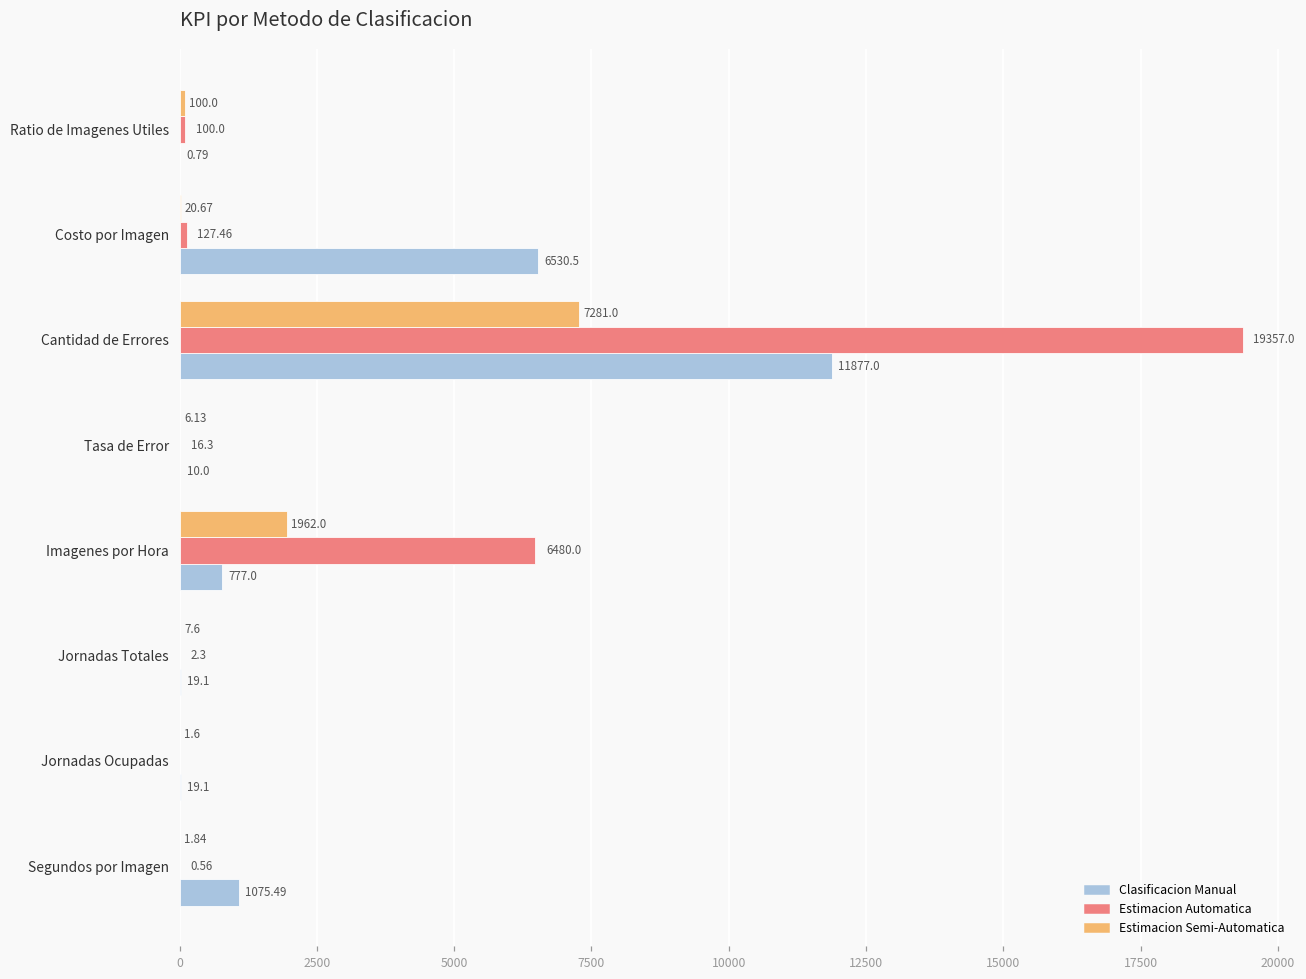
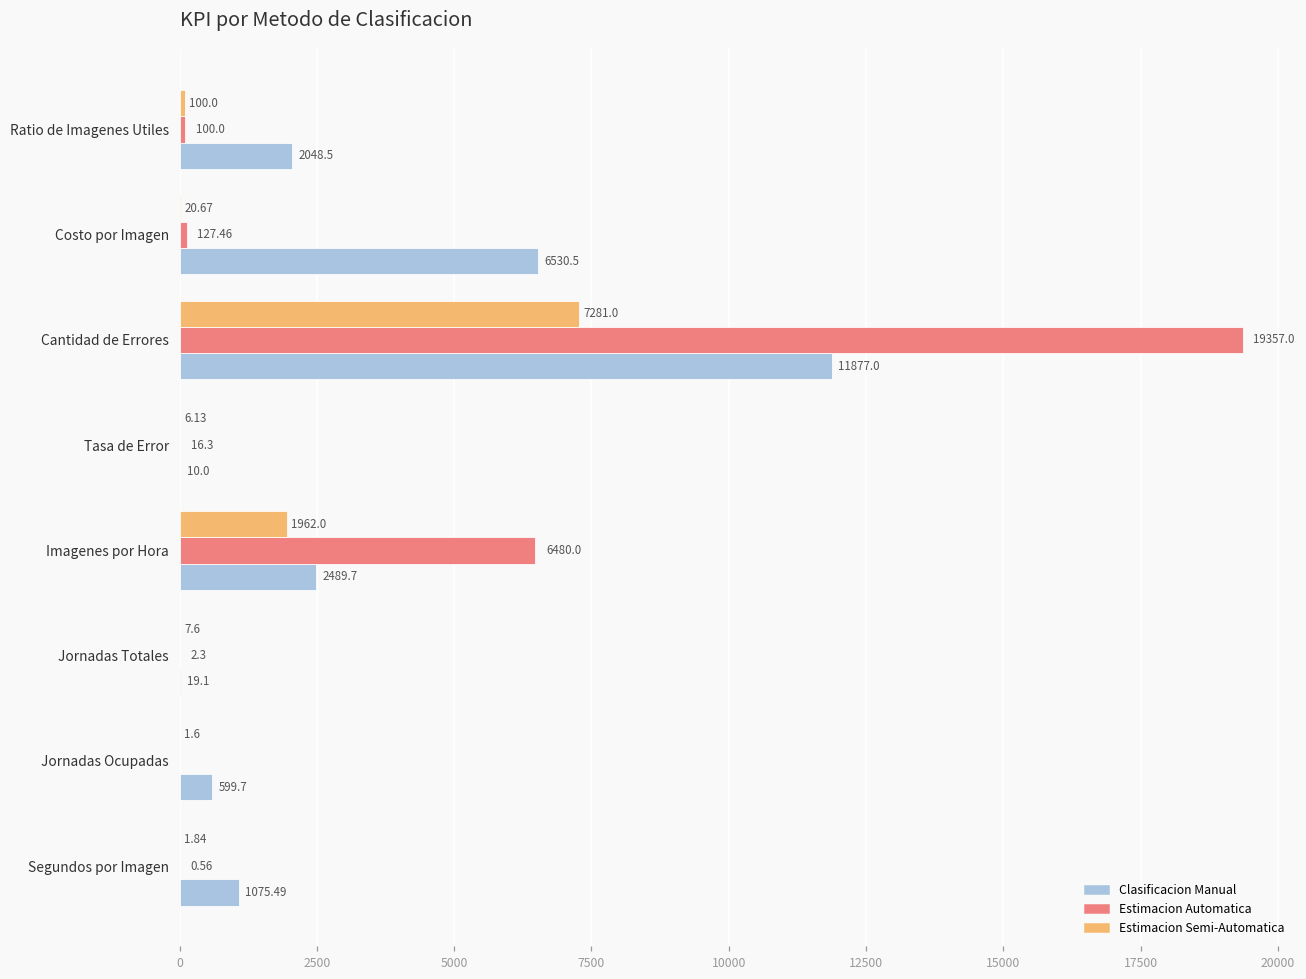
  {
    "Clasificacion Manual": {
-     "Ratio de Imagenes Utiles": 0.79,
+     "Ratio de Imagenes Utiles": 2048.5,
      "Costo por Imagen": 6530.5,
      "Cantidad de Errores": 11877.0,
      "Tasa de Error": 10.0,
-     "Imagenes por Hora": 777.0,
+     "Imagenes por Hora": 2489.7,
      "Jornadas Totales": 19.1,
-     "Jornadas Ocupadas": 19.1,
+     "Jornadas Ocupadas": 599.7,
      "Segundos por Imagen": 1075.49
    }
  }
